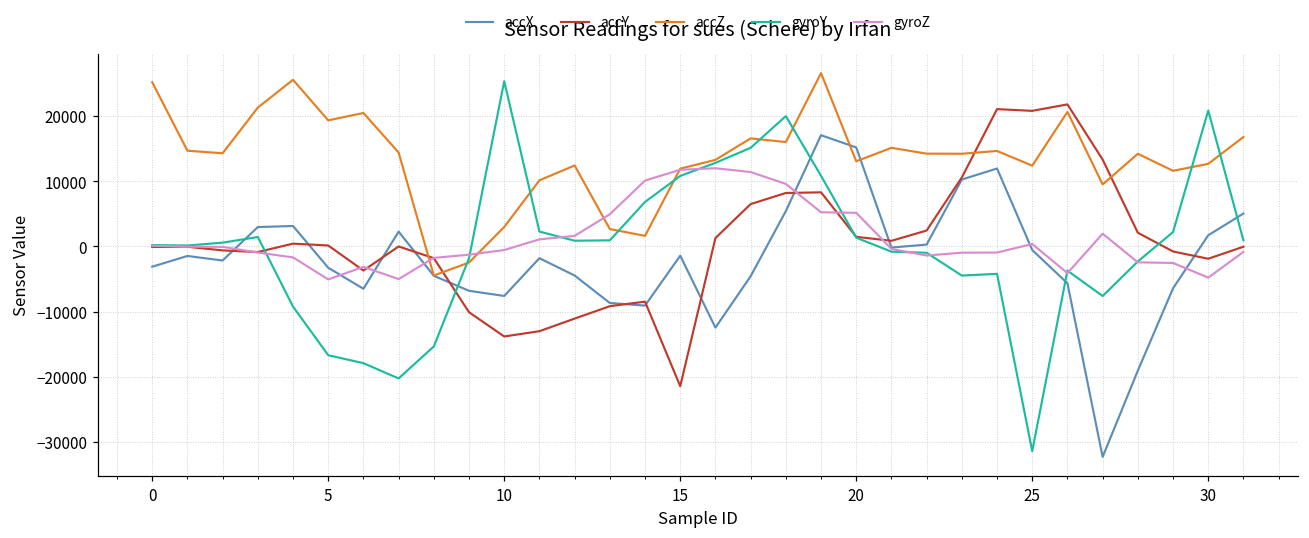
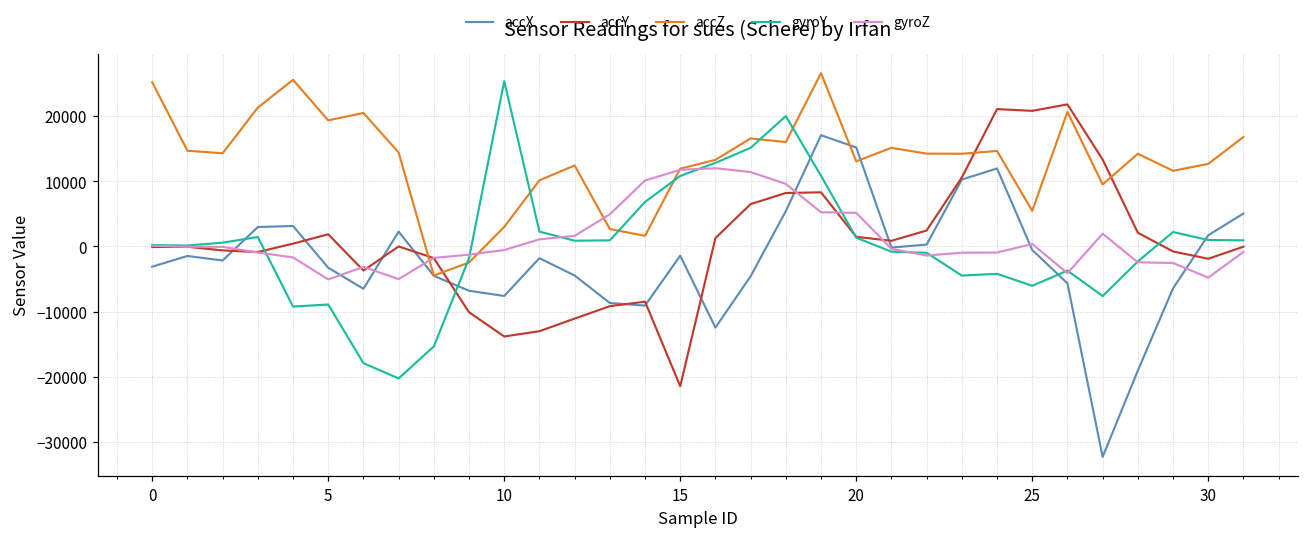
  {
    "accX": {
      "0": -3000,
      "5": -3000,
      "10": -8000,
      "15": -1000,
      "20": 15000,
      "25": -1000,
      "30": 2000
    },
    "accY": {
-     "5": 0,
+     "5": 2000,
      "10": -14000,
      "15": -21000,
      "25": 21000,
      "30": -2000
    },
    "accZ": {
      "0": 25000,
      "5": 19000,
      "10": 3000,
      "20": 13000,
-     "25": 12000,
+     "25": 5000,
      "30": 13000
    },
    "gyroY": {
-     "5": -17000,
+     "5": -9000,
      "10": 25000,
      "15": 11000,
-     "25": -31000,
-     "30": 21000
+     "25": -6000,
+     "30": 1000
    },
    "gyroZ": {
      "5": -5000,
      "10": -1000,
      "20": 5000,
      "25": 0,
      "30": -5000
    }
  }
